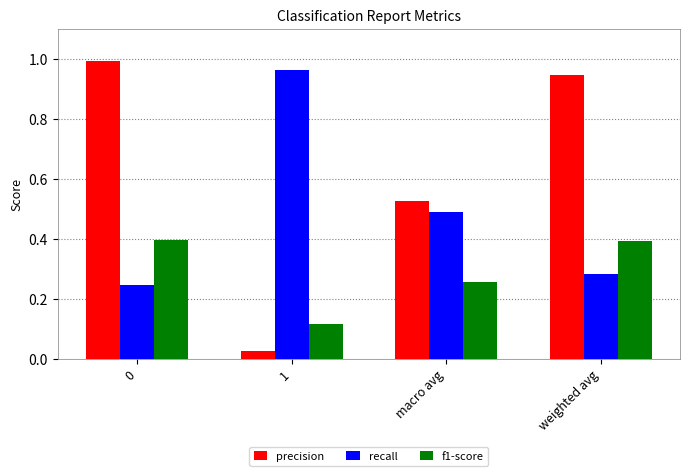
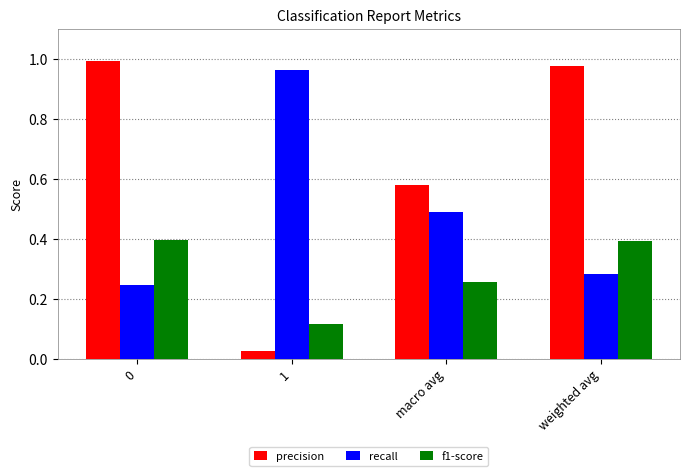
  {
    "precision": {
      "0": 0.99,
      "1": 0.03,
-     "macro avg": 0.53,
-     "weighted avg": 0.95
+     "macro avg": 0.58,
+     "weighted avg": 0.98
    },
    "recall": {
      "0": 0.25,
      "1": 0.96,
      "macro avg": 0.49,
      "weighted avg": 0.28
    },
    "f1-score": {
      "0": 0.40,
      "1": 0.12,
      "macro avg": 0.26,
      "weighted avg": 0.39
    }
  }
